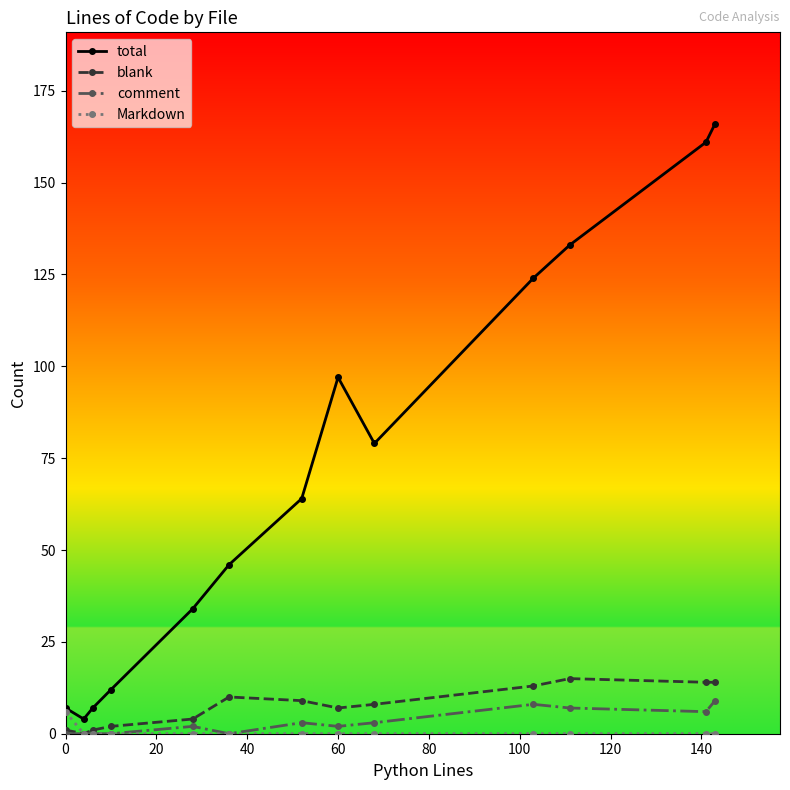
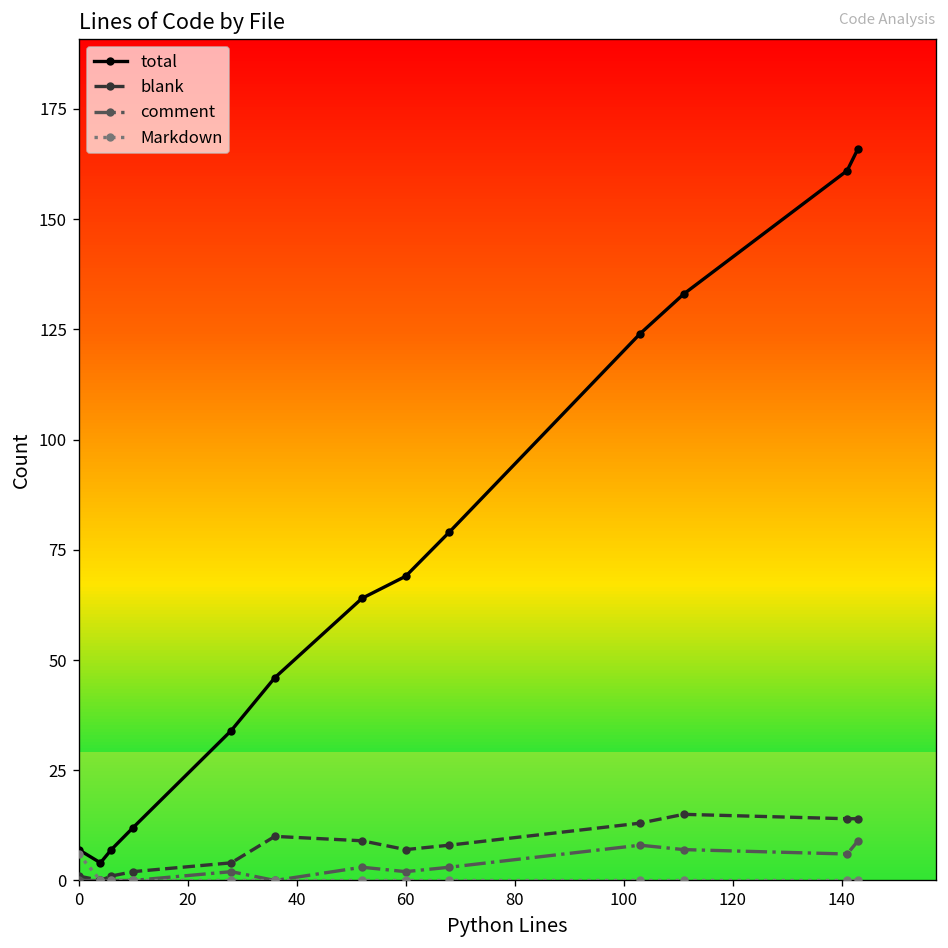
  {
    "total": {
      "0": 7,
-     "60": 97
+     "60": 69
    }
  }
